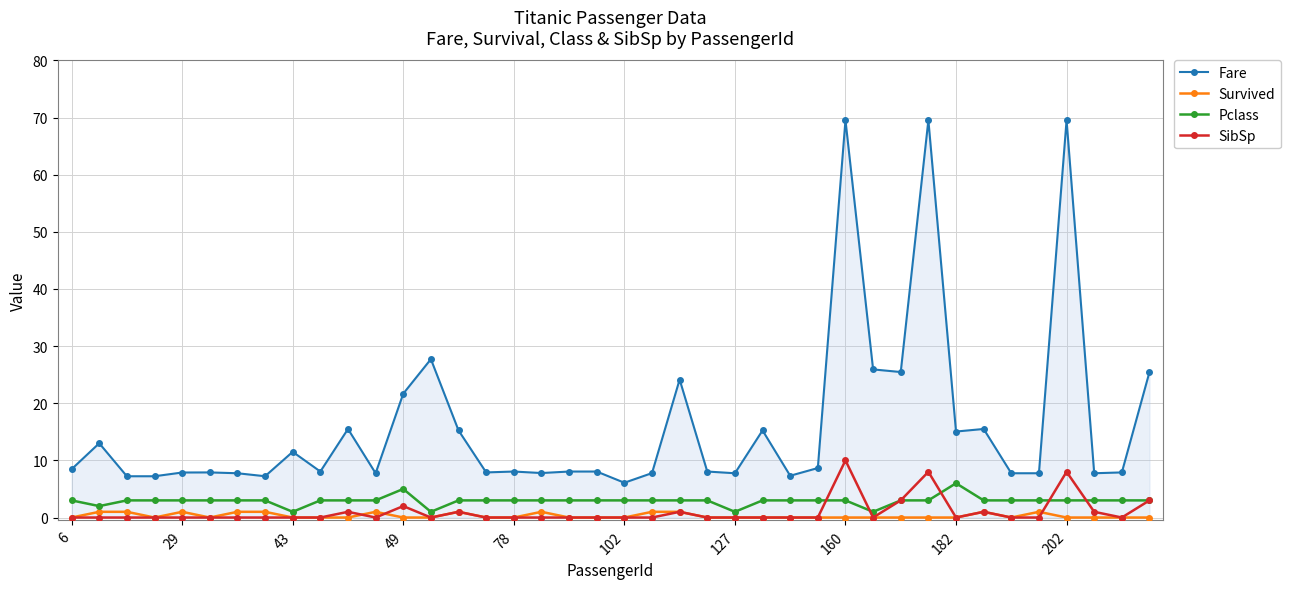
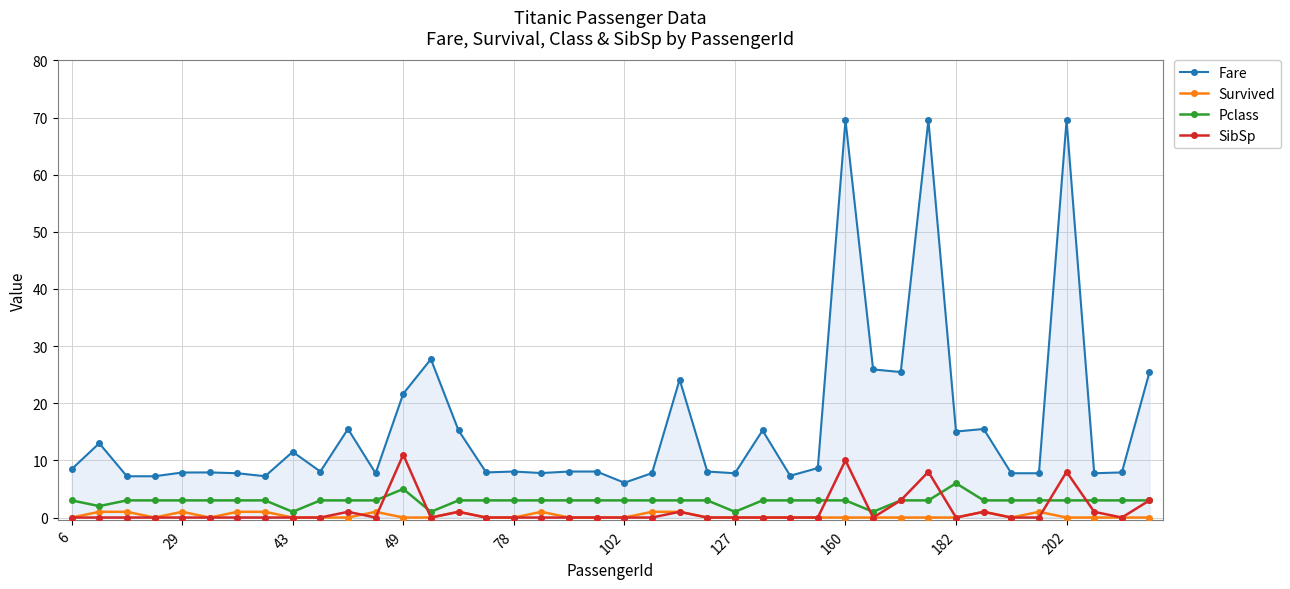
  {
    "Fare": {
      "43": 11,
      "49": 22,
      "78": 8,
      "102": 6,
      "127": 8,
      "160": 70,
      "182": 15,
      "202": 70
    },
    "Survived": {
      "49": 0,
      "160": 0,
      "202": 0
    },
    "Pclass": {
      "43": 1,
      "49": 5,
      "78": 3,
      "102": 3,
      "127": 1,
      "160": 3,
      "182": 6,
      "202": 3
    },
    "SibSp": {
-     "49": 2,
+     "49": 11,
      "160": 10,
      "202": 8
    }
  }
